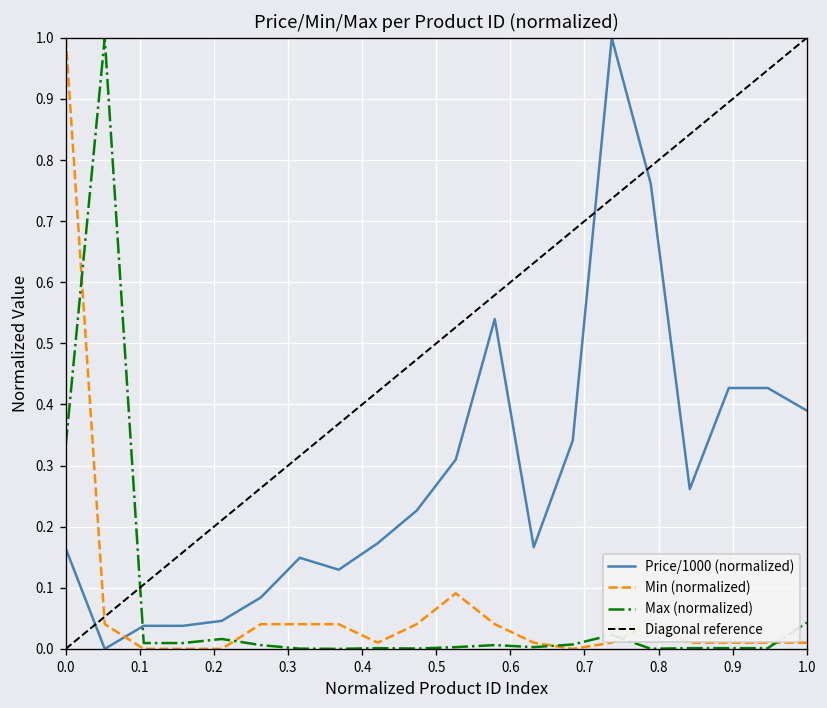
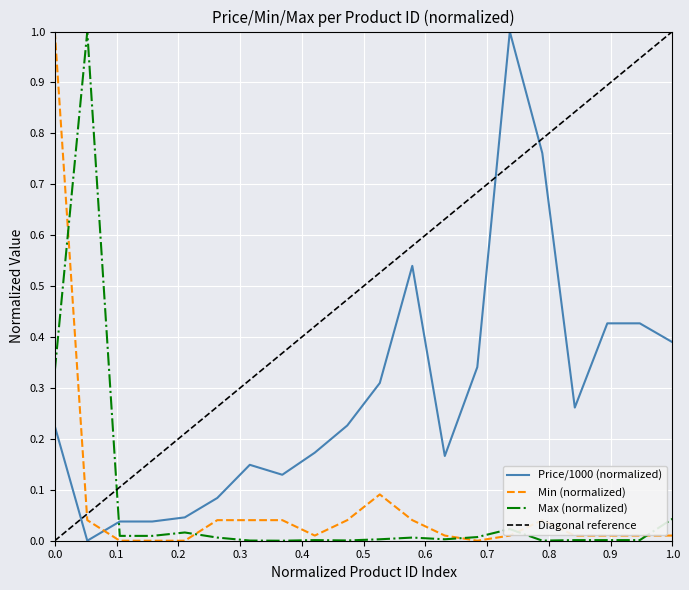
  {
    "Price/1000 (normalized)": {
-     "0.0": 0.16,
+     "0.0": 0.23,
      "1.0": 0.39
    },
    "Min (normalized)": {
      "0.0": 1.00,
      "1.0": 0.01
    },
    "Max (normalized)": {
      "0.0": 0.33,
      "1.0": 0.04
    },
    "Diagonal reference": {
      "0.0": 0.00,
      "1.0": 1.00
    }
  }
